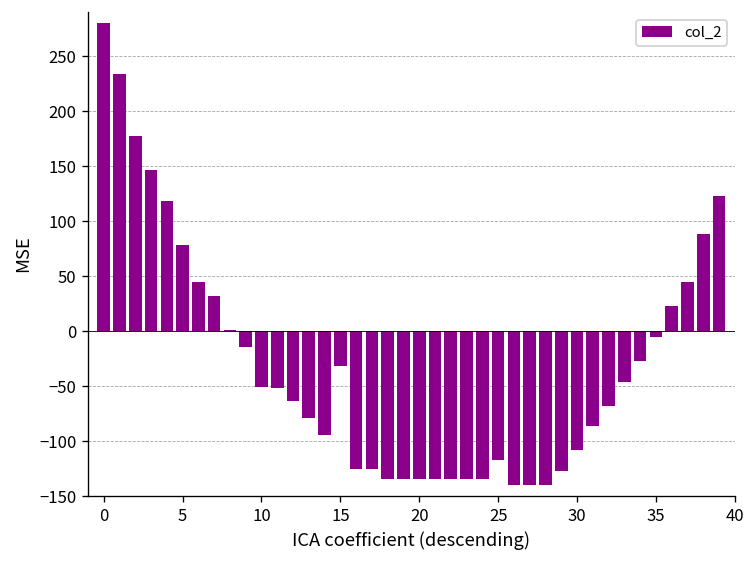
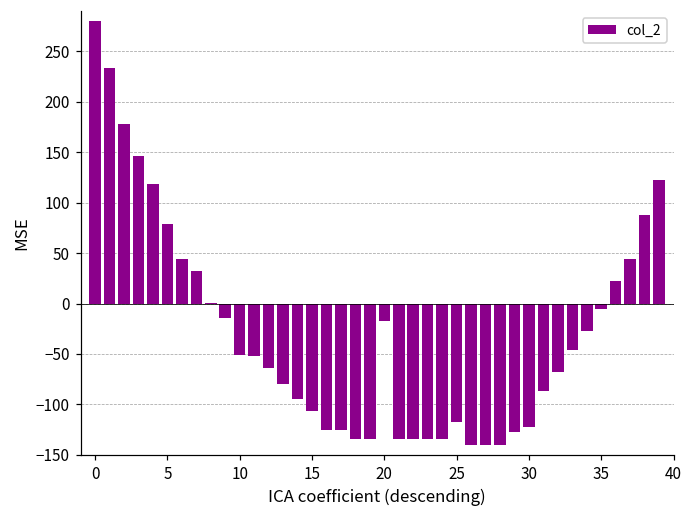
  {
    "0": 280,
    "5": 80,
    "10": -50,
-   "15": -30,
-   "20": -130,
+   "15": -110,
+   "20": -20,
    "25": -120,
-   "30": -110,
+   "30": -120,
    "35": -10
  }
